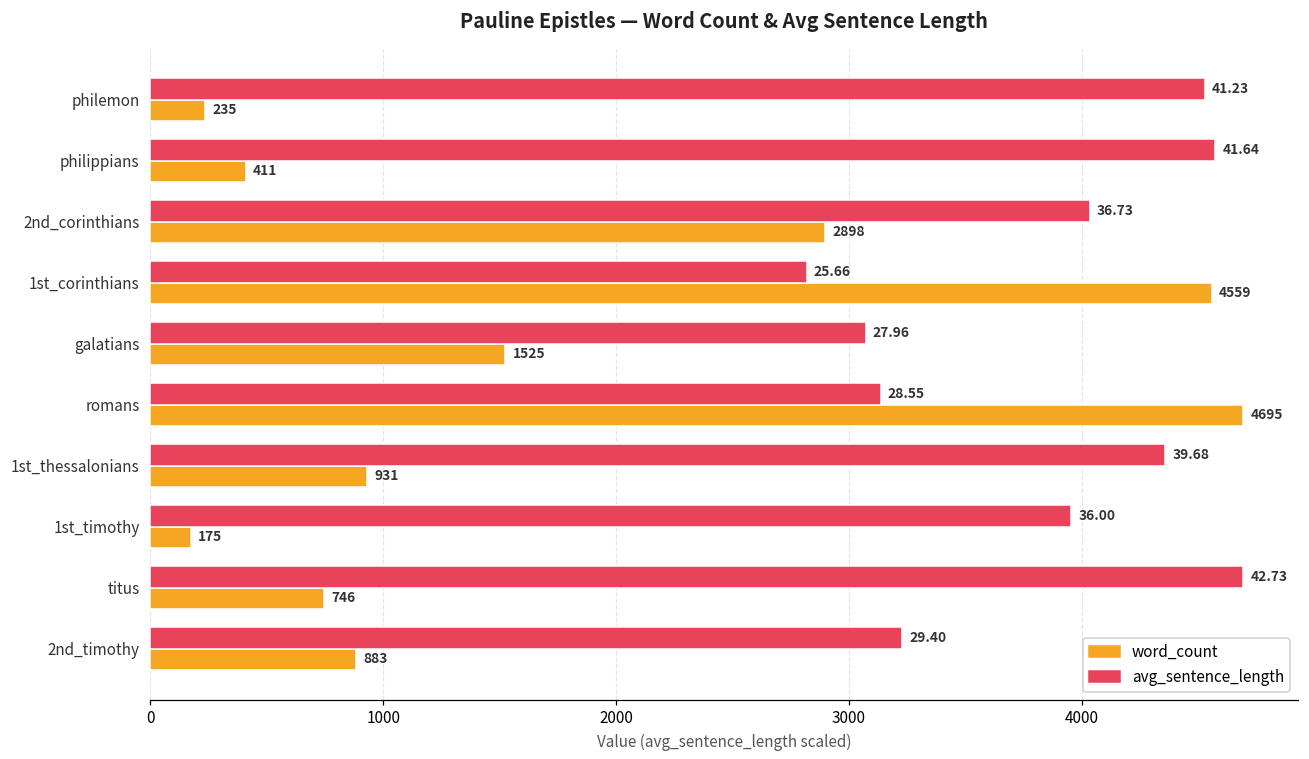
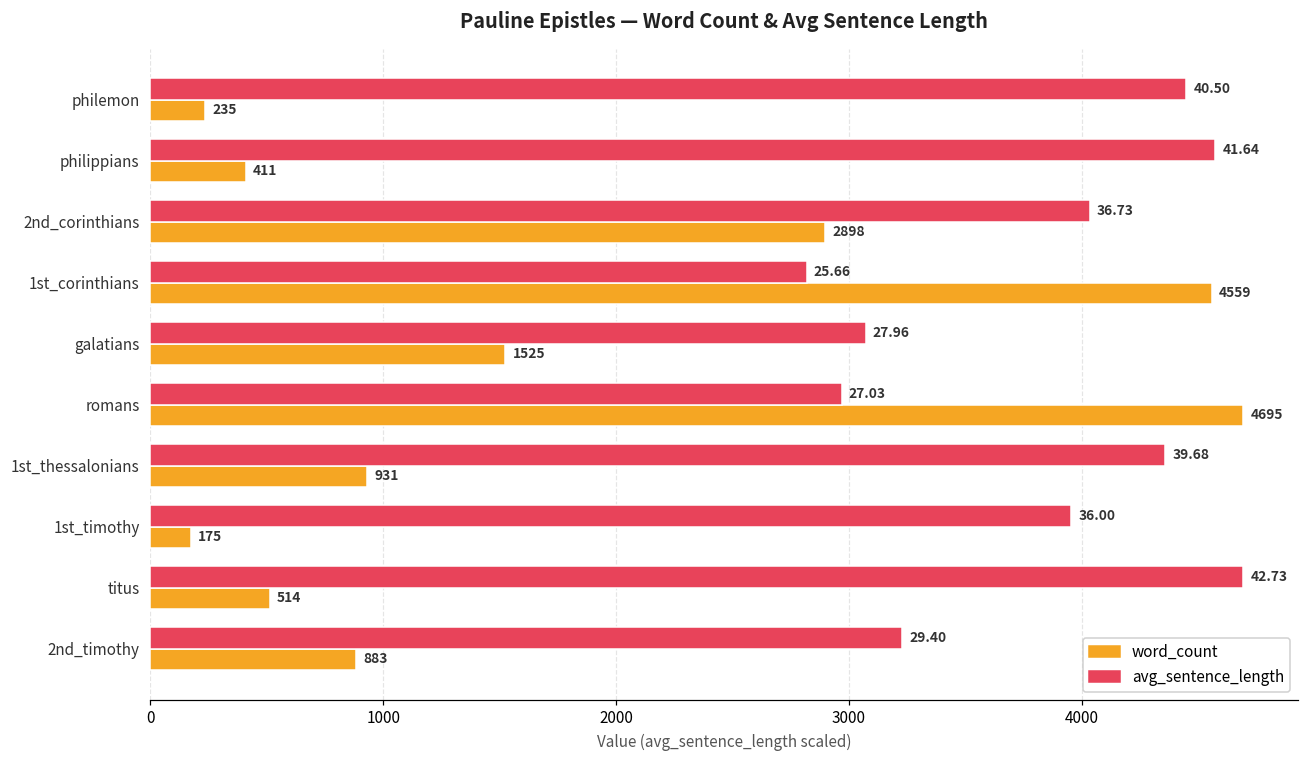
  {
    "word_count": {
      "philemon": 235,
      "philippians": 411,
      "2nd_corinthians": 2898,
      "1st_corinthians": 4559,
      "galatians": 1525,
      "romans": 4695,
      "1st_thessalonians": 931,
      "1st_timothy": 175,
-     "titus": 746,
+     "titus": 514,
      "2nd_timothy": 883
    },
    "avg_sentence_length": {
-     "philemon": 41.23,
-     "romans": 28.55
+     "philemon": 40.50,
+     "romans": 27.03
    }
  }
